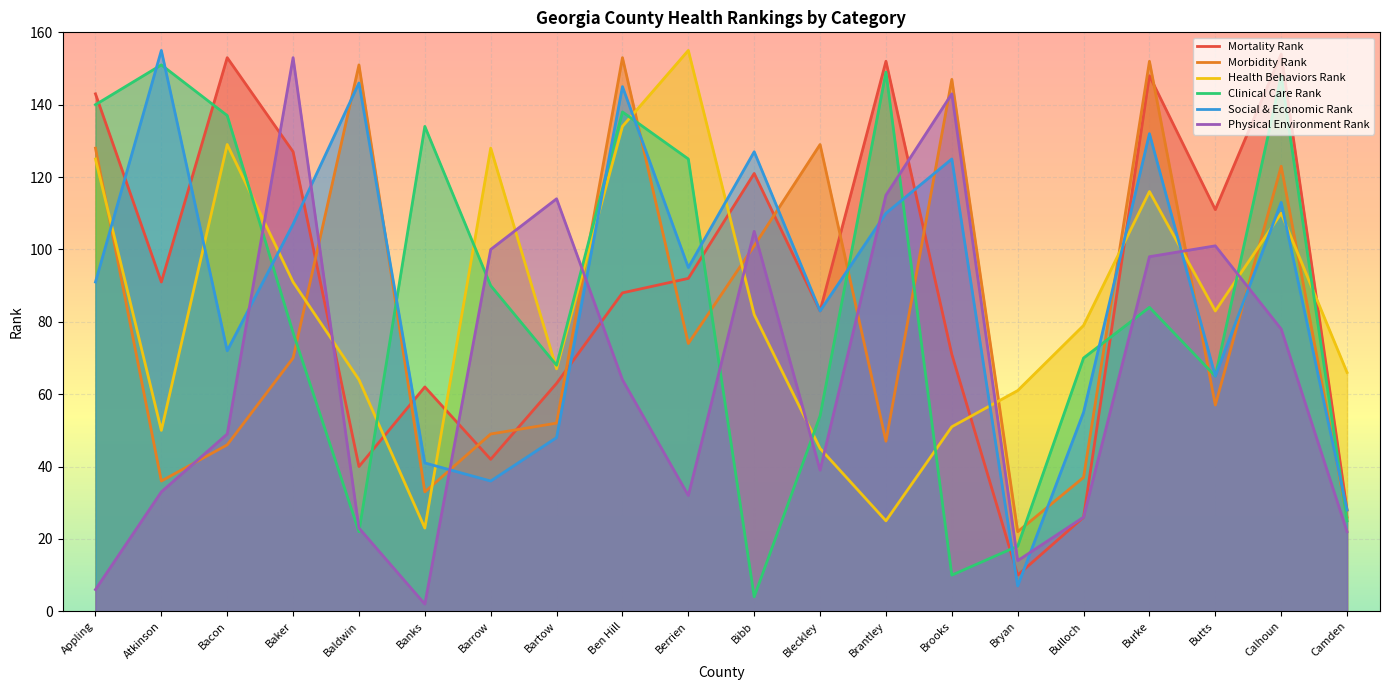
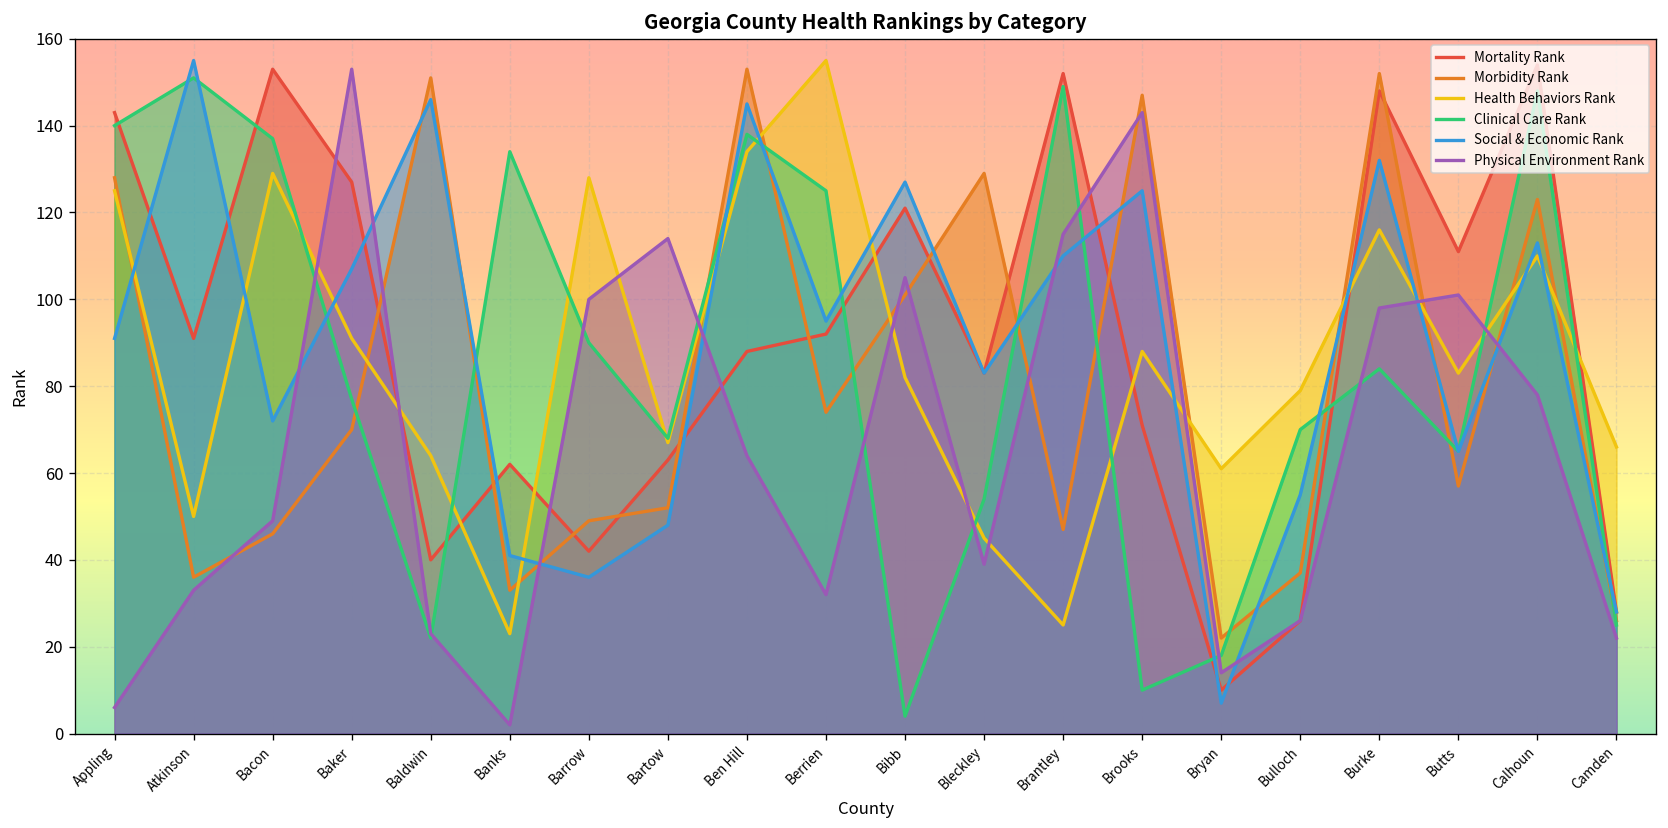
  {
    "Health Behaviors Rank": {
      "Appling": 125,
      "Atkinson": 50,
      "Bacon": 129,
      "Baker": 91,
      "Baldwin": 64,
      "Banks": 23,
      "Barrow": 128,
      "Bartow": 67,
      "Ben Hill": 134,
      "Berrien": 155,
      "Bibb": 82,
      "Bleckley": 45,
      "Brantley": 25,
-     "Brooks": 51,
+     "Brooks": 88,
      "Bryan": 61,
      "Bulloch": 79,
      "Burke": 116,
      "Butts": 83,
      "Calhoun": 110,
      "Camden": 66
    },
    "Clinical Care Rank": {
      "Appling": 140,
      "Atkinson": 151,
      "Bacon": 137,
      "Baker": 77,
      "Baldwin": 22,
      "Banks": 134,
      "Barrow": 90,
      "Bartow": 68,
      "Ben Hill": 138,
      "Berrien": 125,
      "Bibb": 4,
      "Bleckley": 54,
      "Brantley": 149,
      "Brooks": 10,
      "Bryan": 18,
      "Bulloch": 70,
      "Burke": 84,
      "Camden": 25
    },
    "Social & Economic Rank": {
      "Appling": 91,
      "Atkinson": 155,
      "Bacon": 72,
      "Baker": 107,
      "Baldwin": 146,
      "Banks": 41,
      "Barrow": 36,
      "Bartow": 48,
      "Ben Hill": 145,
      "Berrien": 95,
      "Bibb": 127,
      "Brantley": 110,
      "Brooks": 125,
      "Bryan": 7,
      "Bulloch": 55,
      "Burke": 132,
      "Calhoun": 113
    },
    "Physical Environment Rank": {
      "Appling": 6,
      "Atkinson": 33,
      "Bacon": 49,
      "Baker": 153,
      "Baldwin": 23,
      "Banks": 2,
      "Barrow": 100,
      "Bartow": 114,
      "Ben Hill": 64,
      "Berrien": 32,
      "Bibb": 105,
      "Bleckley": 39,
      "Brantley": 115,
      "Brooks": 143,
      "Bryan": 14,
      "Burke": 98,
      "Butts": 101,
      "Calhoun": 78,
      "Camden": 22
    }
  }
